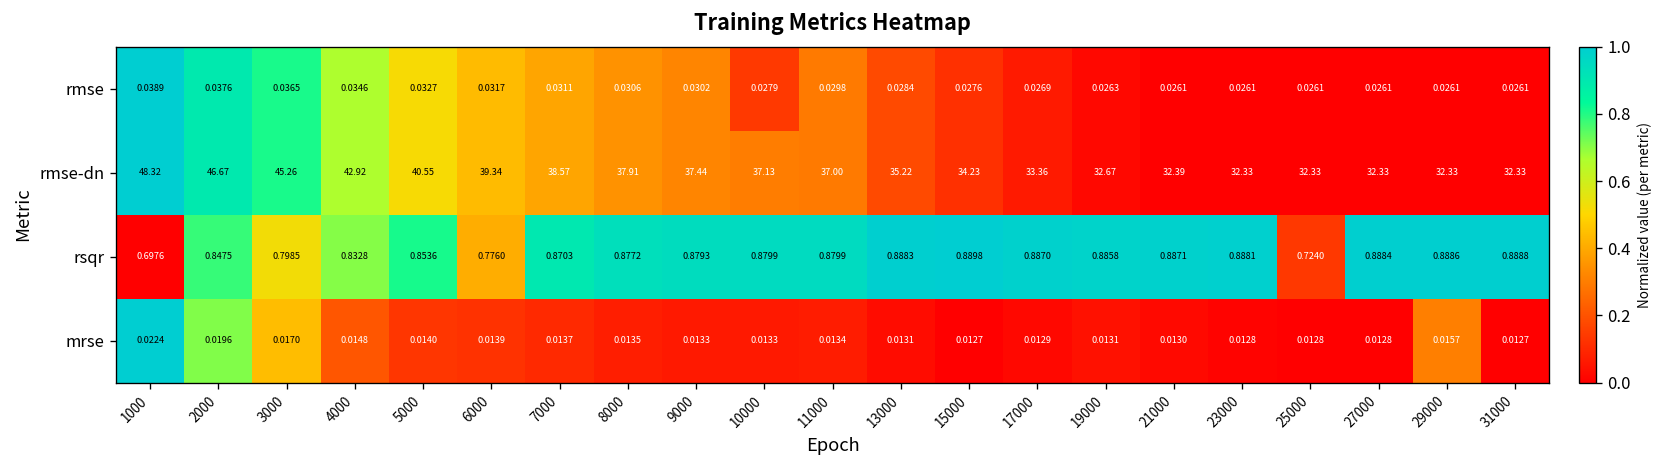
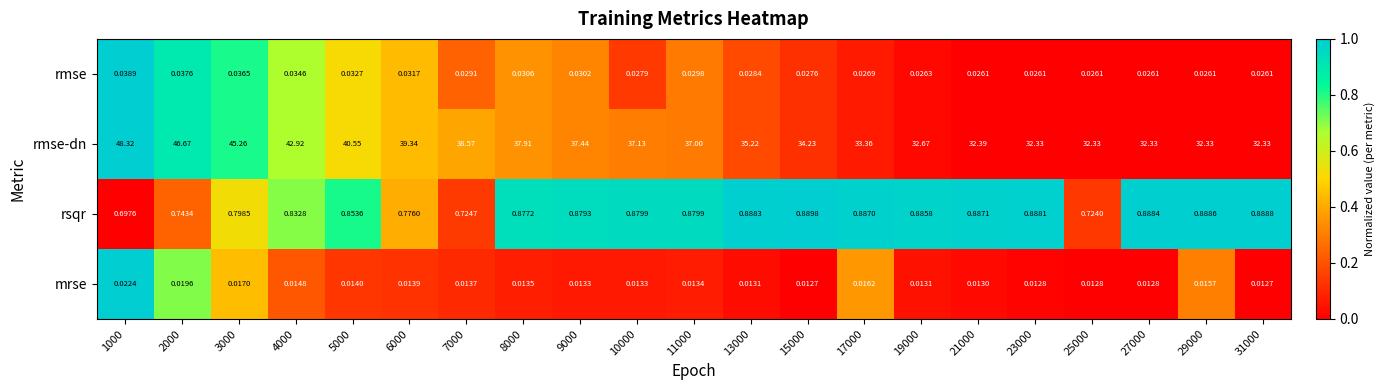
  {
    "rmse": {
      "1000": 0.0389,
      "2000": 0.0376,
      "3000": 0.0365,
      "4000": 0.0346,
      "5000": 0.0327,
      "6000": 0.0317,
-     "7000": 0.0311,
+     "7000": 0.0291,
      "8000": 0.0306,
      "9000": 0.0302,
      "10000": 0.0279,
      "11000": 0.0298,
      "13000": 0.0284,
      "15000": 0.0276,
      "17000": 0.0269,
      "19000": 0.0263,
      "21000": 0.0261,
      "23000": 0.0261,
      "25000": 0.0261,
      "27000": 0.0261,
      "29000": 0.0261,
      "31000": 0.0261
    },
    "rmse-dn": {
      "1000": 48.32,
      "2000": 46.67,
      "3000": 45.26,
      "4000": 42.92,
      "5000": 40.55,
      "6000": 39.34,
      "7000": 38.57,
      "8000": 37.91,
      "9000": 37.44,
      "10000": 37.13,
      "11000": 37.00,
      "13000": 35.22,
      "15000": 34.23,
      "17000": 33.36,
      "19000": 32.67,
      "21000": 32.39,
      "23000": 32.33,
      "25000": 32.33,
      "27000": 32.33,
      "29000": 32.33,
      "31000": 32.33
    },
    "rsqr": {
      "1000": 0.6976,
-     "2000": 0.8475,
+     "2000": 0.7434,
      "3000": 0.7985,
      "4000": 0.8328,
      "5000": 0.8536,
      "6000": 0.7760,
-     "7000": 0.8703,
+     "7000": 0.7247,
      "8000": 0.8772,
      "9000": 0.8793,
      "10000": 0.8799,
      "11000": 0.8799,
      "13000": 0.8883,
      "15000": 0.8898,
      "17000": 0.8870,
      "19000": 0.8858,
      "21000": 0.8871,
      "23000": 0.8881,
      "25000": 0.7240,
      "27000": 0.8884,
      "29000": 0.8886,
      "31000": 0.8888
    },
    "mrse": {
      "1000": 0.0224,
      "2000": 0.0196,
      "3000": 0.0170,
      "4000": 0.0148,
      "5000": 0.0140,
      "6000": 0.0139,
      "7000": 0.0137,
      "8000": 0.0135,
      "9000": 0.0133,
      "10000": 0.0133,
      "11000": 0.0134,
      "13000": 0.0131,
      "15000": 0.0127,
-     "17000": 0.0129,
+     "17000": 0.0162,
      "19000": 0.0131,
      "21000": 0.0130,
      "23000": 0.0128,
      "25000": 0.0128,
      "27000": 0.0128,
      "29000": 0.0157,
      "31000": 0.0127
    }
  }
